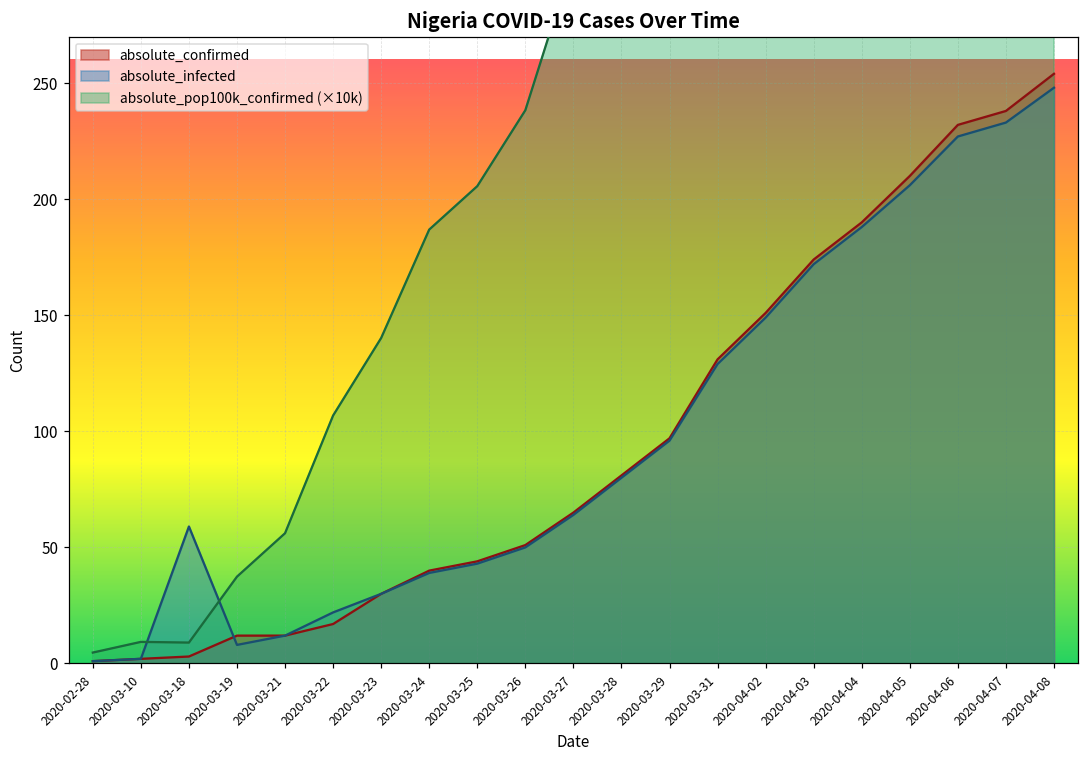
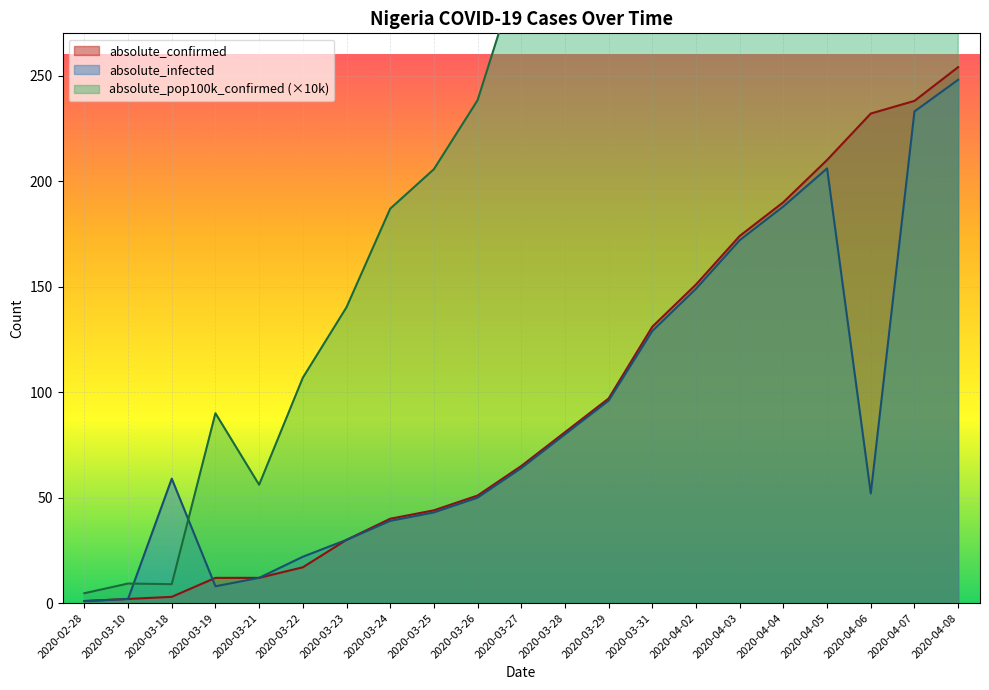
  {
    "absolute_confirmed": {
      "2020-03-18": 3,
      "2020-03-19": 12,
      "2020-03-22": 17,
      "2020-03-31": 131,
      "2020-04-02": 151,
      "2020-04-03": 174,
      "2020-04-04": 190,
      "2020-04-05": 210,
      "2020-04-06": 232,
      "2020-04-07": 238,
      "2020-04-08": 254
    },
    "absolute_infected": {
      "2020-03-18": 59,
      "2020-03-19": 8,
      "2020-03-22": 22,
      "2020-03-31": 129,
      "2020-04-02": 149,
      "2020-04-03": 172,
      "2020-04-04": 188,
      "2020-04-05": 206,
-     "2020-04-06": 227,
+     "2020-04-06": 52,
      "2020-04-07": 233,
      "2020-04-08": 248
    },
    "absolute_pop100k_confirmed (×10k)": {
      "2020-02-28": 5,
      "2020-03-10": 9,
      "2020-03-18": 9,
-     "2020-03-19": 37,
+     "2020-03-19": 90,
      "2020-03-21": 56,
      "2020-03-22": 107,
      "2020-03-23": 140,
      "2020-03-24": 187,
      "2020-03-25": 206,
      "2020-03-26": 238
    }
  }
